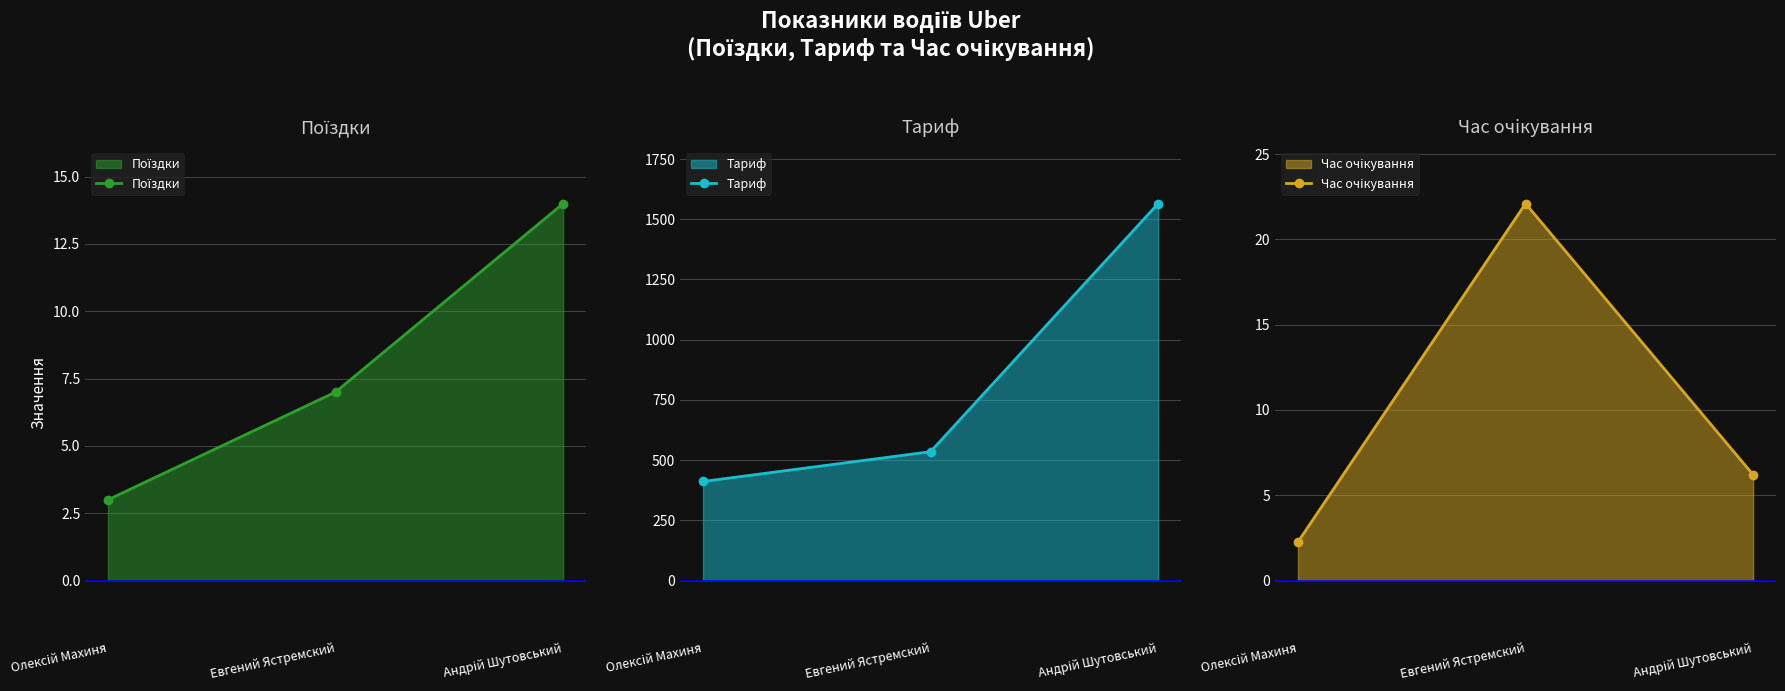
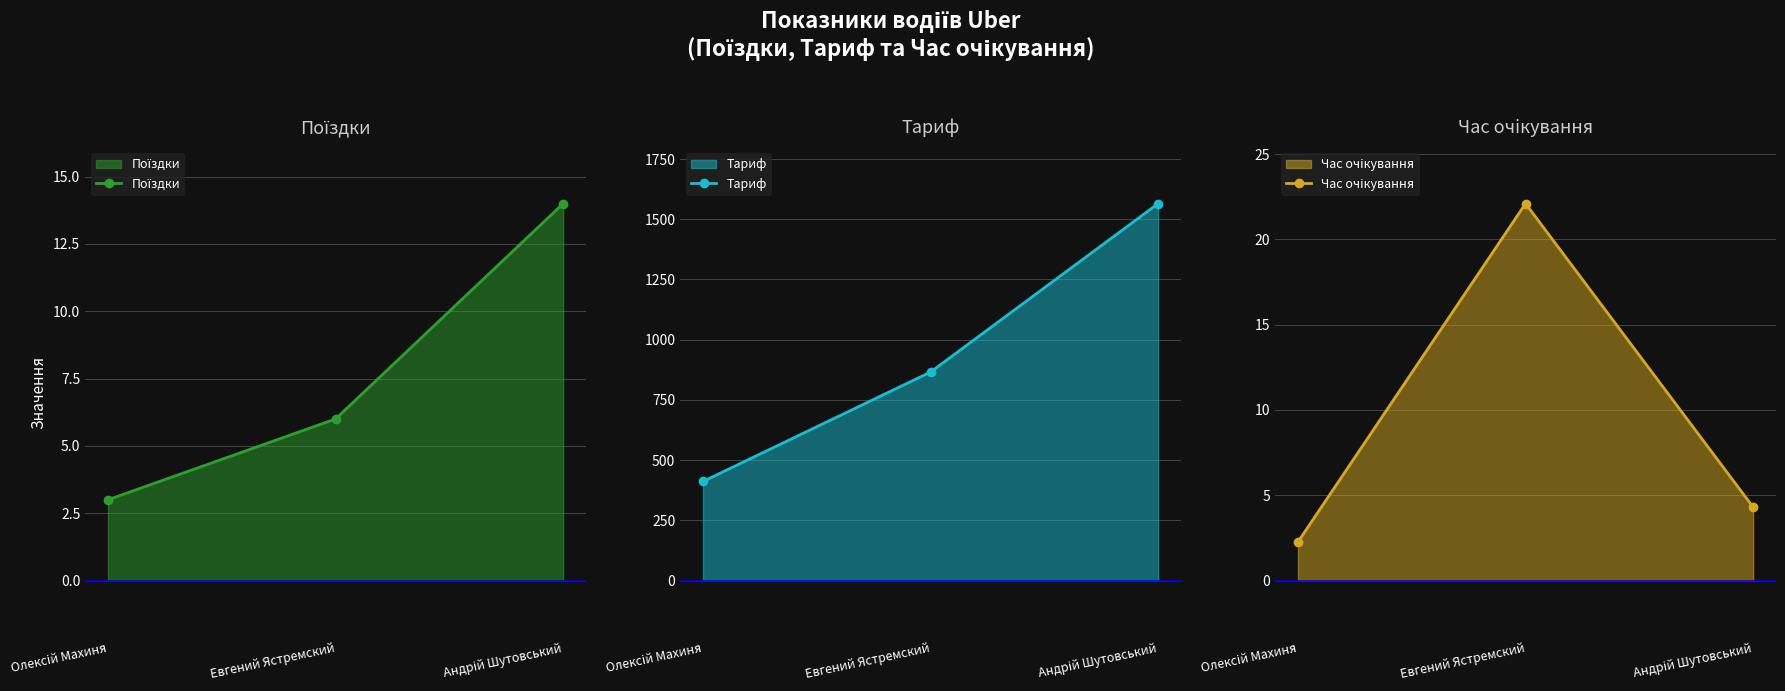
  {
    "Поїздки": {
      "Олексій Махиня": 3,
-     "Евгений Ястремский": 7,
+     "Евгений Ястремский": 6,
      "Андрій Шутовський": 14
    },
    "Тариф": {
      "Олексій Махиня": 410,
-     "Евгений Ястремский": 540,
+     "Евгений Ястремский": 870,
      "Андрій Шутовський": 1570
    },
    "Час очікування": {
      "Олексій Махиня": 2.3,
      "Евгений Ястремский": 22.1,
-     "Андрій Шутовський": 6.2
+     "Андрій Шутовський": 4.3
    }
  }
